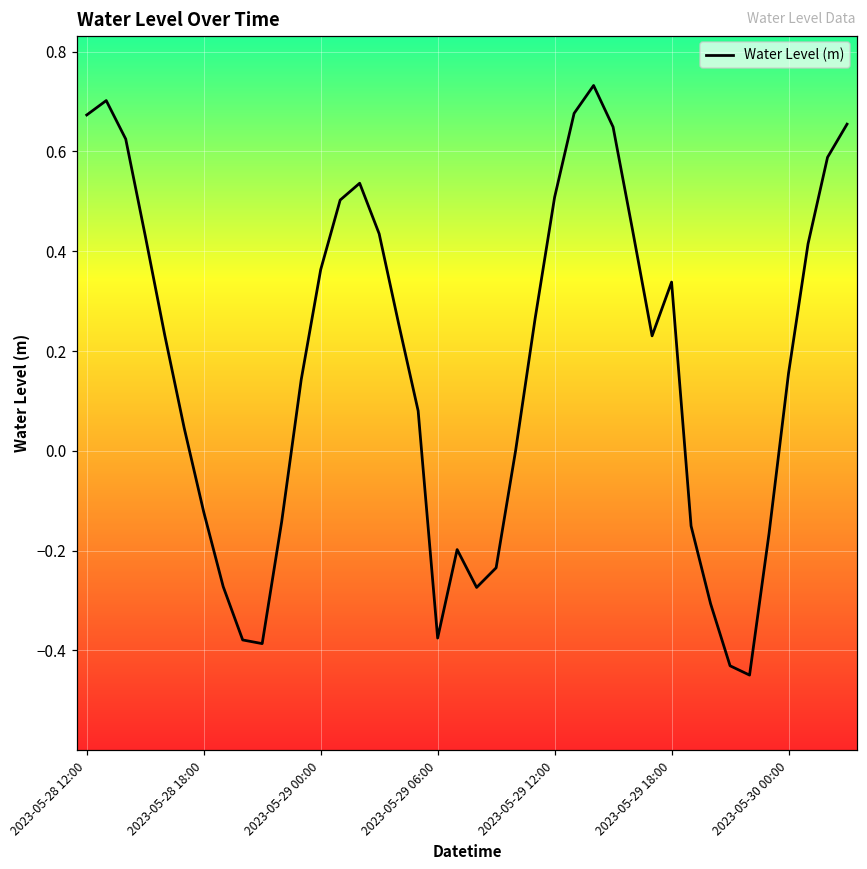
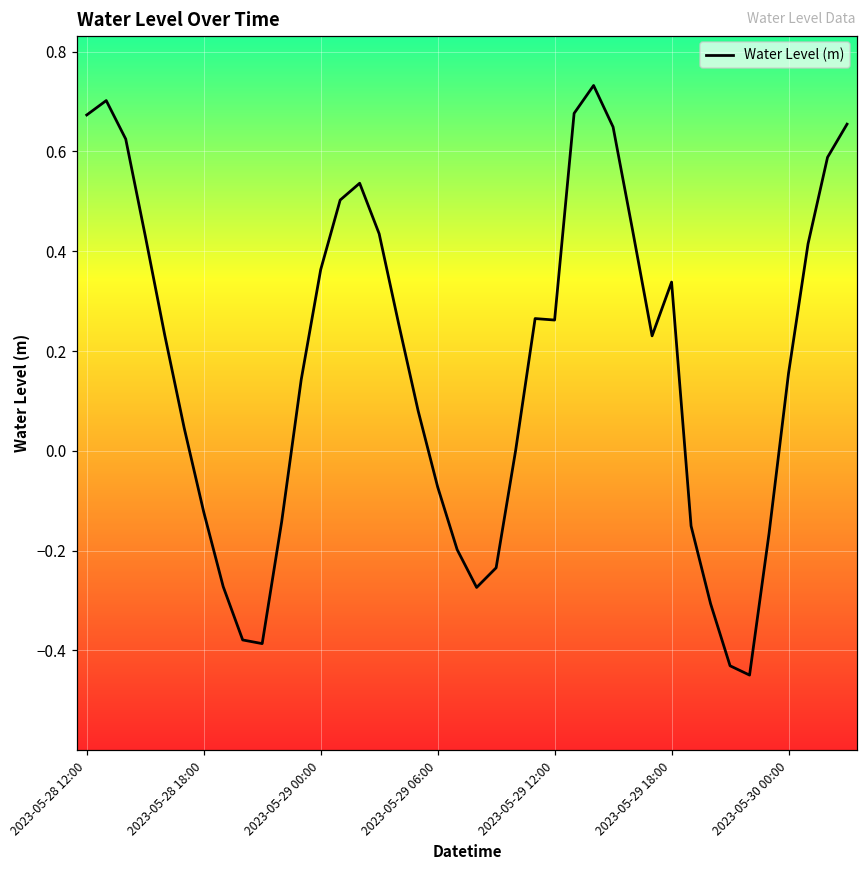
  {
    "2023-05-28 12:00": 0.67,
    "2023-05-28 18:00": -0.12,
    "2023-05-29 00:00": 0.36,
-   "2023-05-29 06:00": -0.38,
-   "2023-05-29 12:00": 0.51,
+   "2023-05-29 06:00": -0.07,
+   "2023-05-29 12:00": 0.26,
    "2023-05-29 18:00": 0.34,
    "2023-05-30 00:00": 0.16
  }
